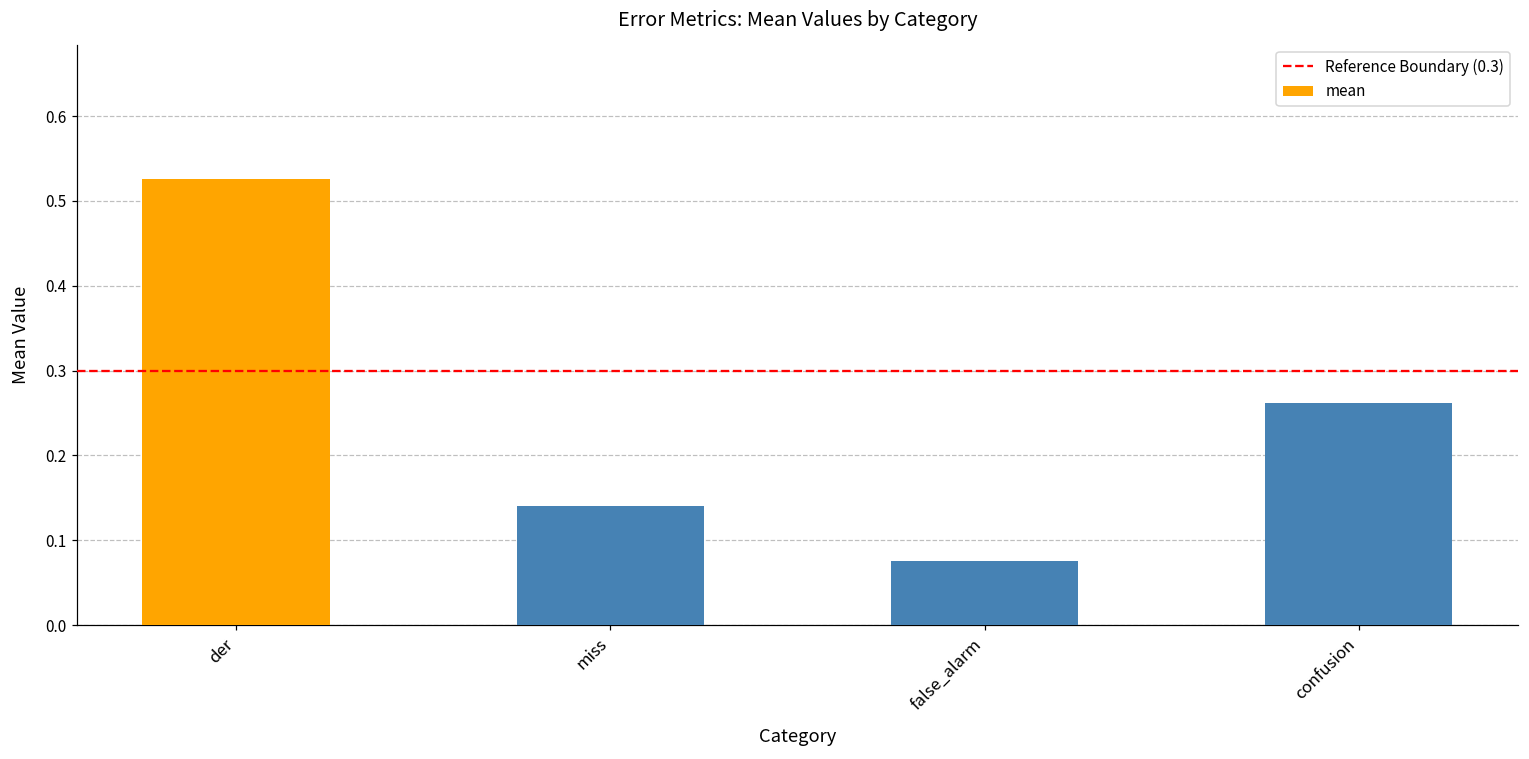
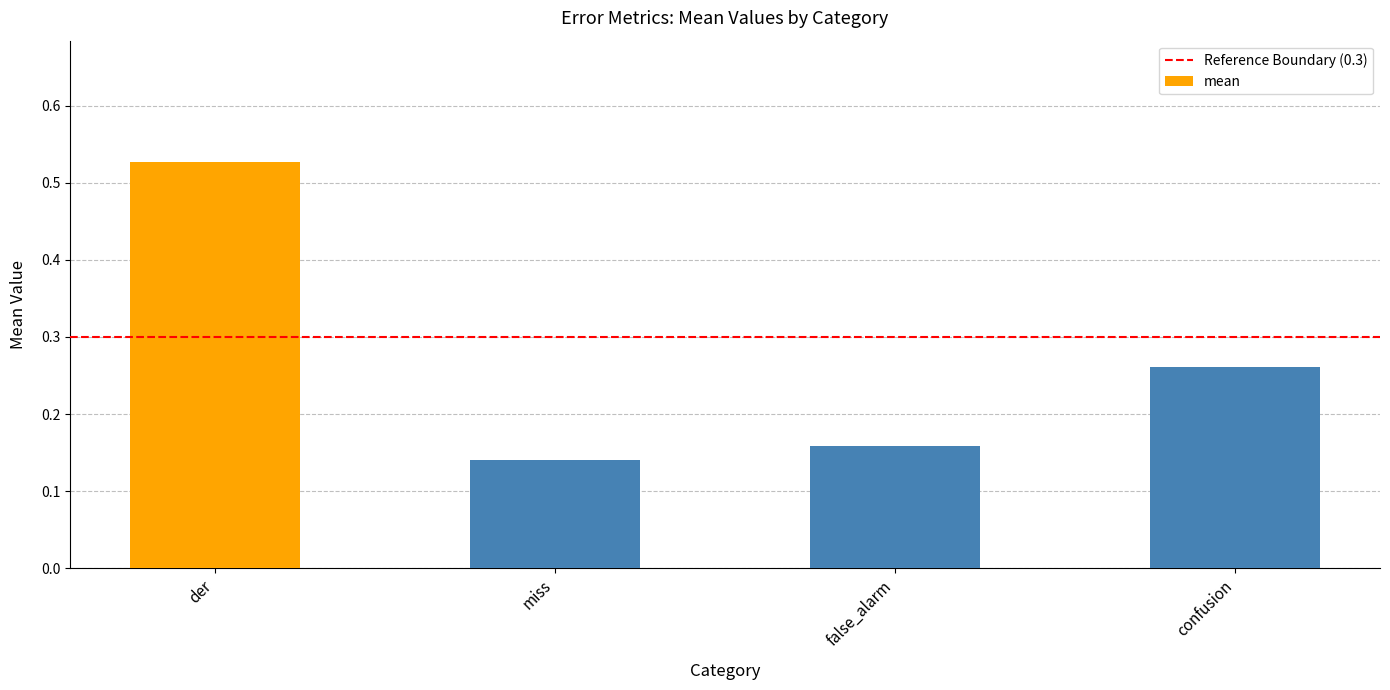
  {
    "der": 0.53,
    "miss": 0.14,
-   "false_alarm": 0.08,
+   "false_alarm": 0.16,
    "confusion": 0.26
  }
